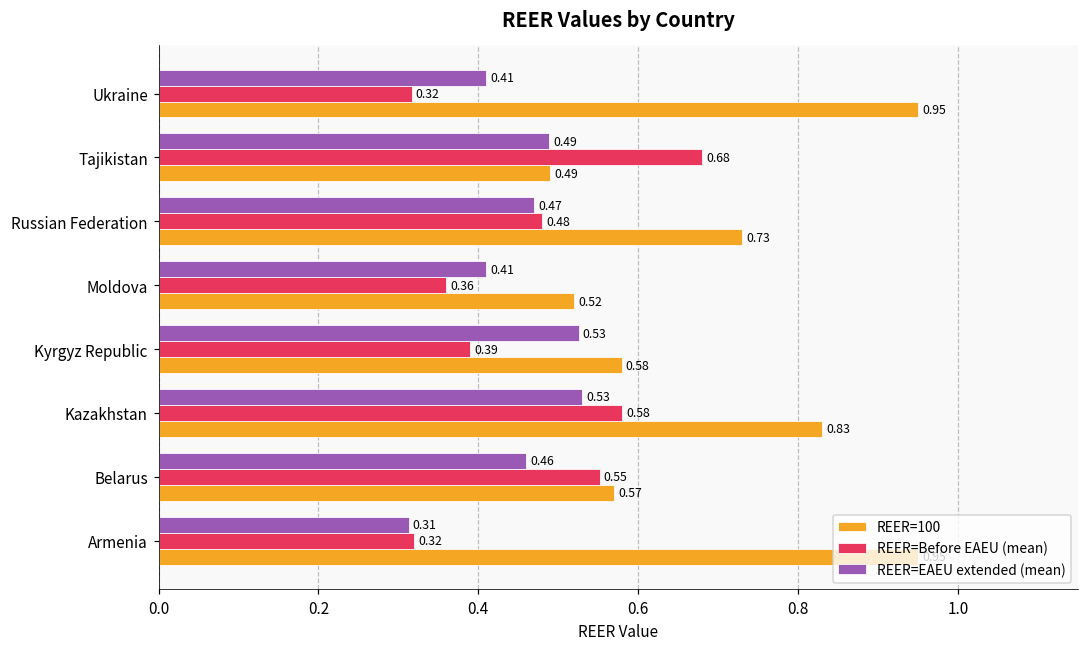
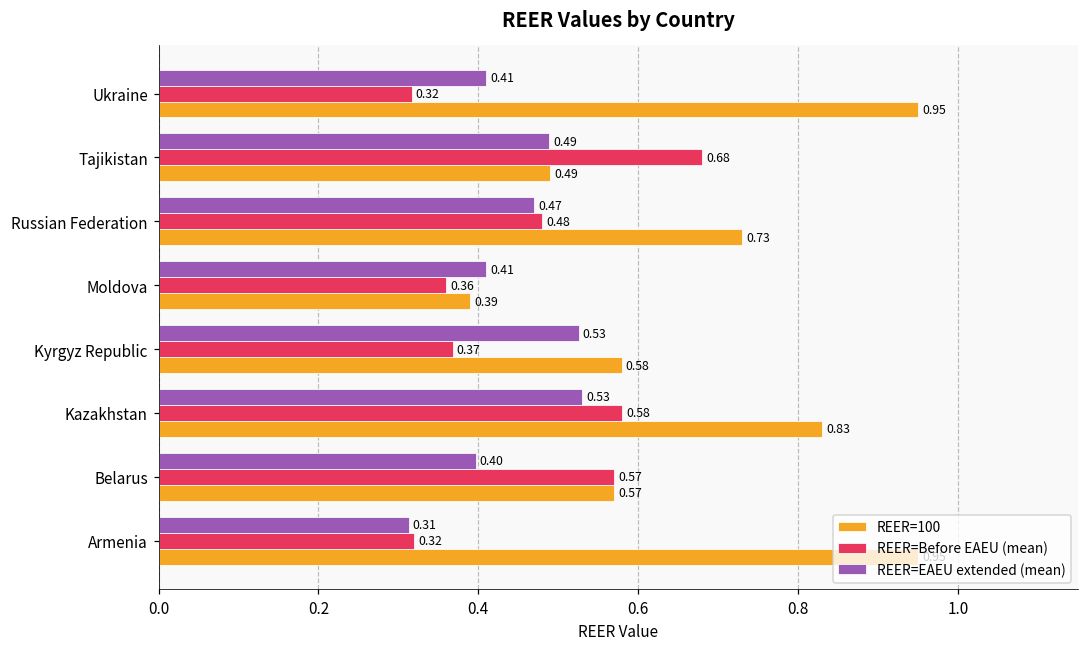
  {
    "REER=100": {
      "Ukraine": 0.95,
      "Tajikistan": 0.49,
      "Russian Federation": 0.73,
-     "Moldova": 0.52,
+     "Moldova": 0.39,
      "Kyrgyz Republic": 0.58,
      "Kazakhstan": 0.83,
      "Belarus": 0.57
    },
    "REER=Before EAEU (mean)": {
      "Ukraine": 0.32,
      "Tajikistan": 0.68,
      "Russian Federation": 0.48,
      "Moldova": 0.36,
-     "Kyrgyz Republic": 0.39,
+     "Kyrgyz Republic": 0.37,
      "Kazakhstan": 0.58,
-     "Belarus": 0.55,
+     "Belarus": 0.57,
      "Armenia": 0.32
    },
    "REER=EAEU extended (mean)": {
      "Ukraine": 0.41,
      "Tajikistan": 0.49,
      "Russian Federation": 0.47,
      "Moldova": 0.41,
      "Kyrgyz Republic": 0.53,
      "Kazakhstan": 0.53,
-     "Belarus": 0.46,
+     "Belarus": 0.40,
      "Armenia": 0.31
    }
  }
